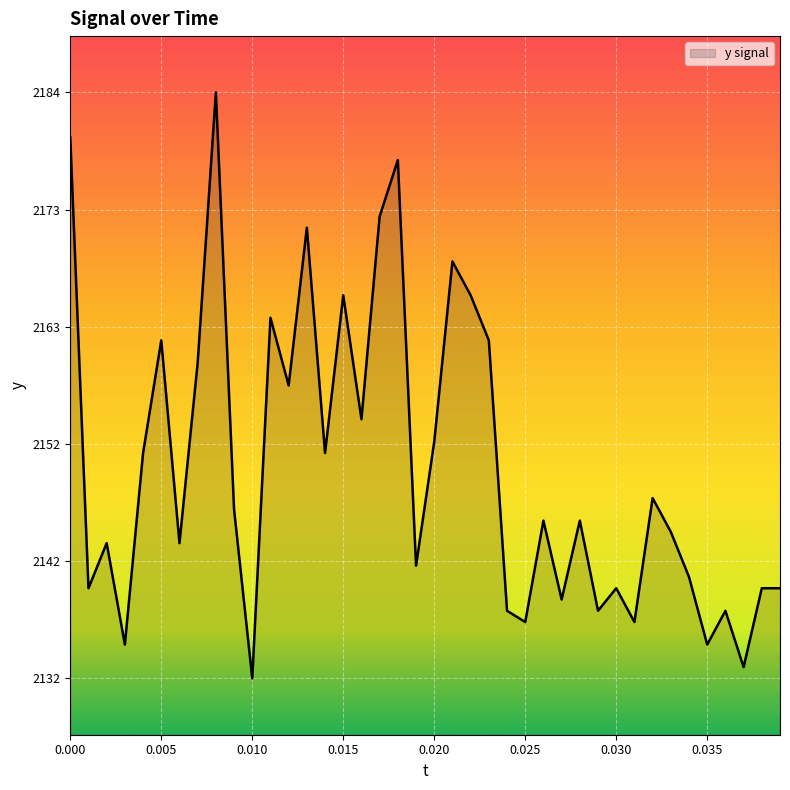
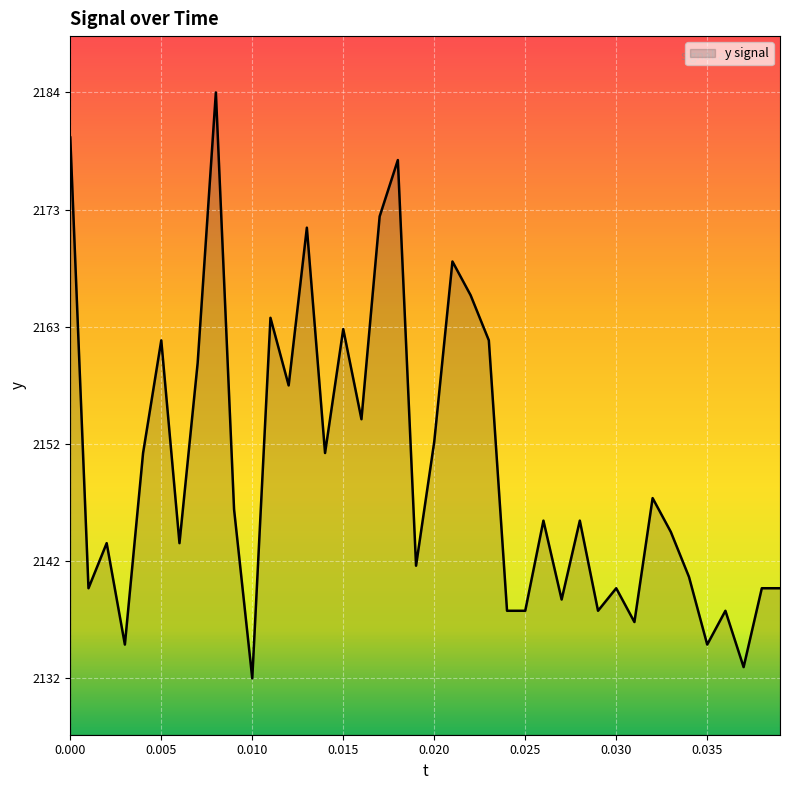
  {
    "0.000": 2180,
    "0.005": 2162,
    "0.010": 2132,
-   "0.015": 2166,
+   "0.015": 2163,
    "0.020": 2153,
-   "0.025": 2137,
+   "0.025": 2138,
    "0.030": 2140,
    "0.035": 2135
  }
